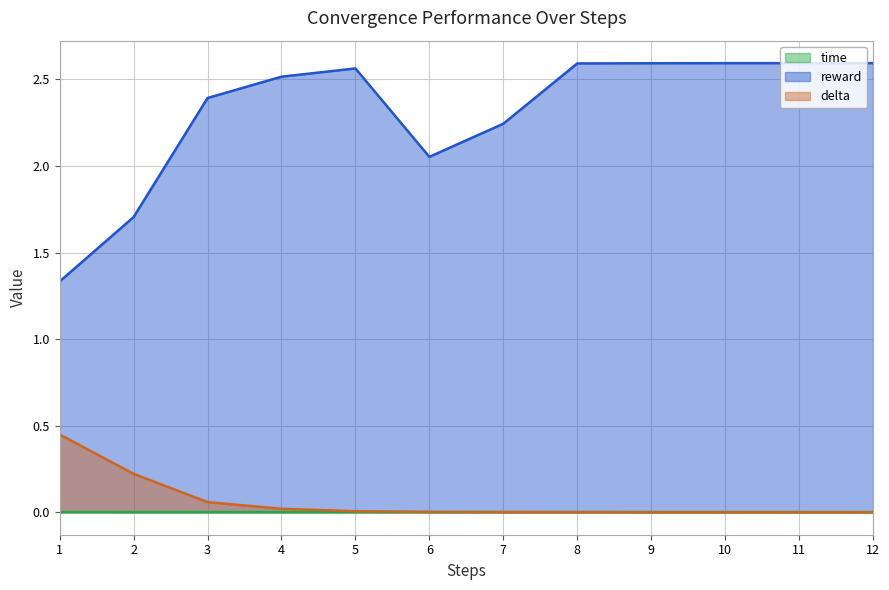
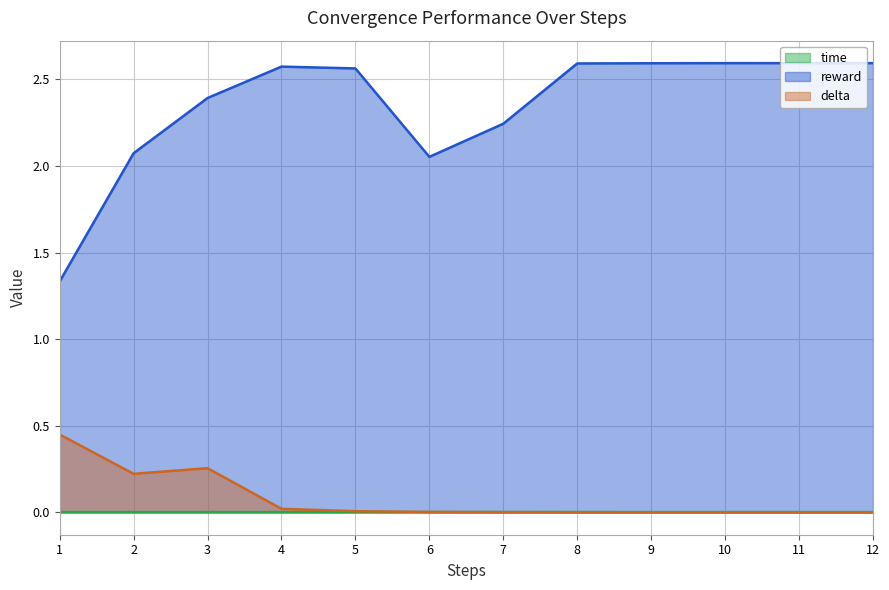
  {
    "time": {
      "1": 0.00,
      "2": 0.00,
      "3": 0.00,
      "4": 0.00
    },
    "reward": {
      "1": 1.33,
-     "2": 1.71,
+     "2": 2.07,
      "3": 2.39,
-     "4": 2.52,
+     "4": 2.57,
      "5": 2.56,
      "6": 2.05,
      "7": 2.24,
      "8": 2.59,
      "9": 2.59,
      "10": 2.59,
      "12": 2.59
    },
    "delta": {
      "1": 0.45,
      "2": 0.22,
-     "3": 0.06,
+     "3": 0.25,
      "4": 0.02
    }
  }
